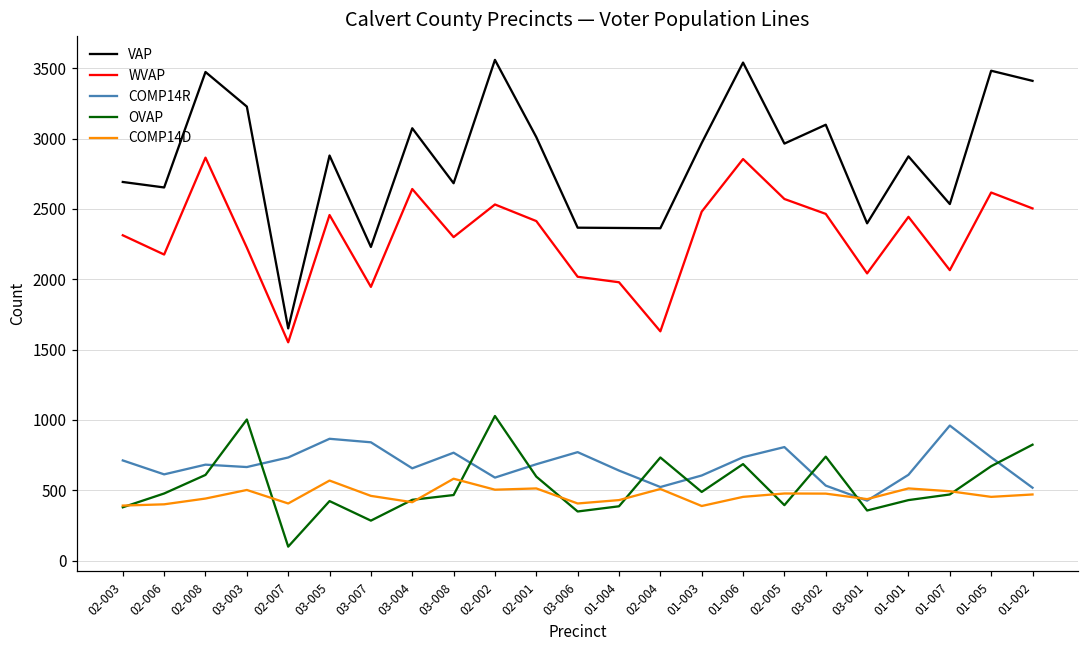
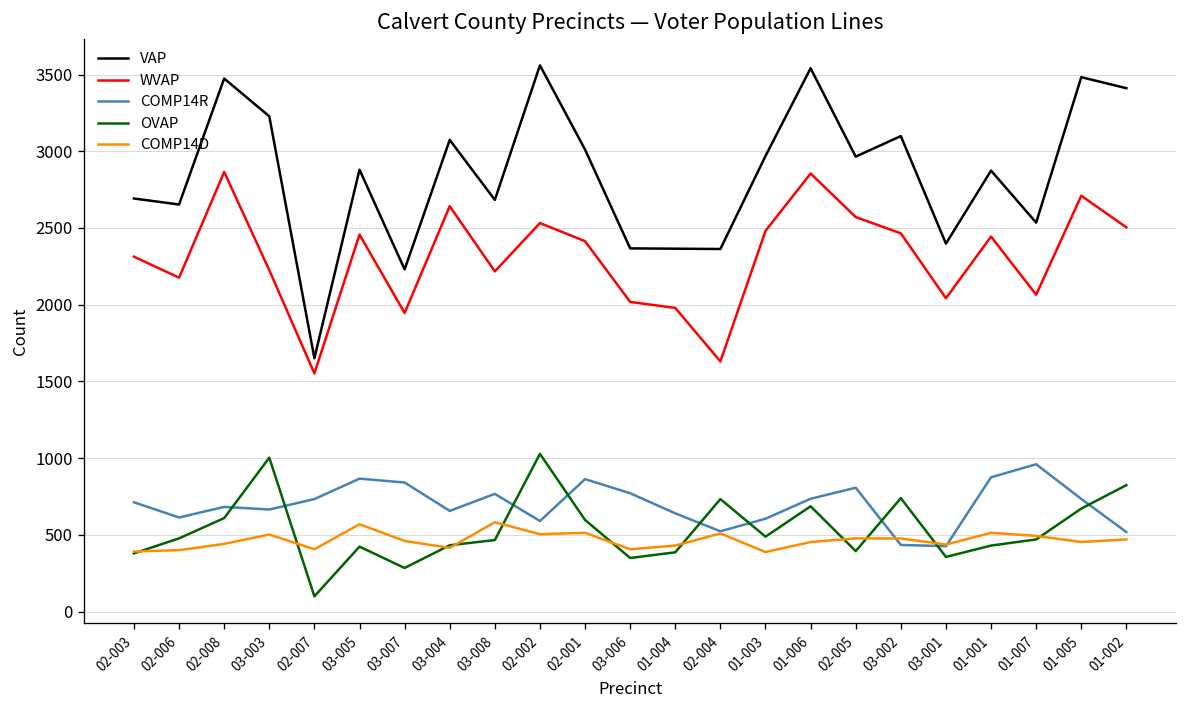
  {
    "VAP": {
      "02-003": 2690,
      "02-006": 2650,
      "02-008": 3470,
      "03-003": 3230,
      "02-007": 1650,
      "03-005": 2880,
      "03-007": 2230,
      "03-004": 3070,
      "03-008": 2680,
      "02-002": 3560,
      "02-001": 3010,
      "03-006": 2370,
      "01-004": 2370,
      "02-004": 2360,
      "01-003": 2970,
      "01-006": 3540,
      "02-005": 2970,
      "03-002": 3100,
      "03-001": 2400,
      "01-001": 2870,
      "01-007": 2540,
      "01-005": 3480,
      "01-002": 3410
    },
    "WVAP": {
      "02-003": 2310,
      "02-006": 2180,
      "02-008": 2870,
      "03-003": 2230,
      "02-007": 1550,
      "03-005": 2460,
      "03-007": 1950,
      "03-004": 2640,
-     "03-008": 2300,
+     "03-008": 2220,
      "02-002": 2530,
      "02-001": 2410,
      "03-006": 2020,
      "01-004": 1980,
      "02-004": 1630,
      "01-003": 2480,
      "01-006": 2860,
      "02-005": 2570,
      "03-002": 2470,
      "03-001": 2040,
      "01-001": 2440,
      "01-007": 2070,
-     "01-005": 2620,
+     "01-005": 2710,
      "01-002": 2500
    },
    "COMP14R": {
      "02-003": 710,
      "02-006": 610,
      "02-008": 680,
      "03-003": 670,
      "02-007": 730,
      "03-005": 870,
      "03-007": 840,
      "03-004": 660,
      "03-008": 770,
      "02-002": 590,
-     "02-001": 690,
+     "02-001": 860,
      "03-006": 770,
      "01-004": 640,
      "01-003": 610,
      "01-006": 740,
      "02-005": 810,
-     "03-002": 530,
-     "01-001": 610,
+     "03-002": 430,
+     "01-001": 880,
      "01-007": 960,
      "01-005": 730,
      "01-002": 520
    },
    "OVAP": {
      "02-006": 480,
      "02-008": 610,
      "03-003": 1000,
      "02-007": 100,
      "03-005": 420,
      "03-007": 280,
      "03-008": 470,
      "02-002": 1030,
      "02-001": 600,
      "03-006": 350,
      "01-004": 390,
      "02-004": 730,
      "01-003": 490,
      "01-006": 690,
      "02-005": 390,
      "03-002": 740,
      "03-001": 360,
      "01-001": 430,
      "01-007": 470,
      "01-005": 670,
      "01-002": 820
    },
    "COMP14D": {
      "02-006": 400,
      "02-008": 440,
      "03-003": 500,
      "02-007": 410,
      "03-005": 570,
      "03-007": 460,
      "03-008": 580,
      "02-002": 500,
      "02-001": 510,
      "03-006": 410,
      "01-004": 430,
      "01-003": 390,
      "01-006": 450,
      "02-005": 480,
      "03-002": 480,
      "01-001": 510,
      "01-007": 490,
      "01-005": 450,
      "01-002": 470
    }
  }
